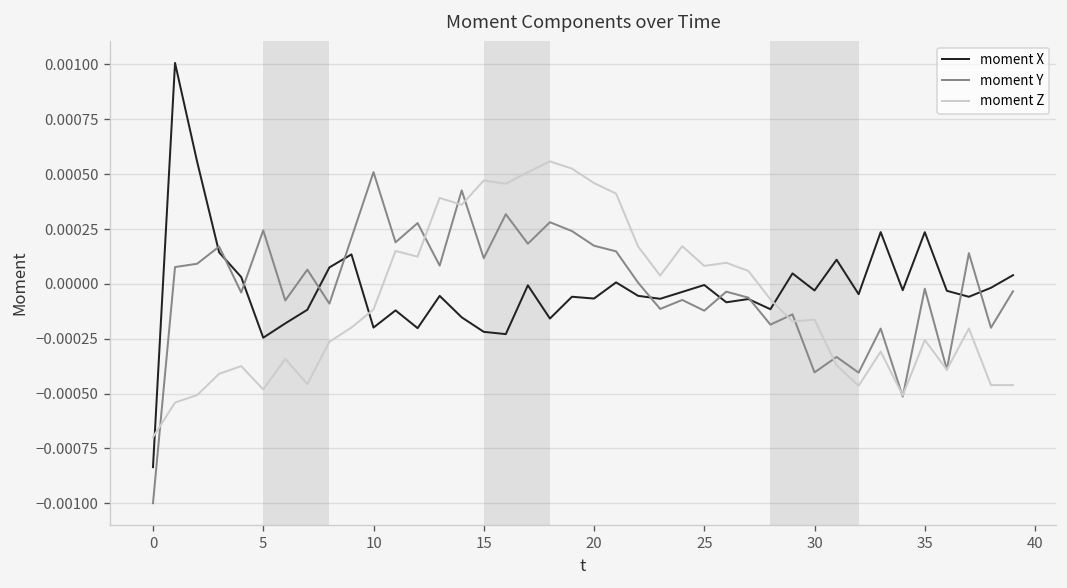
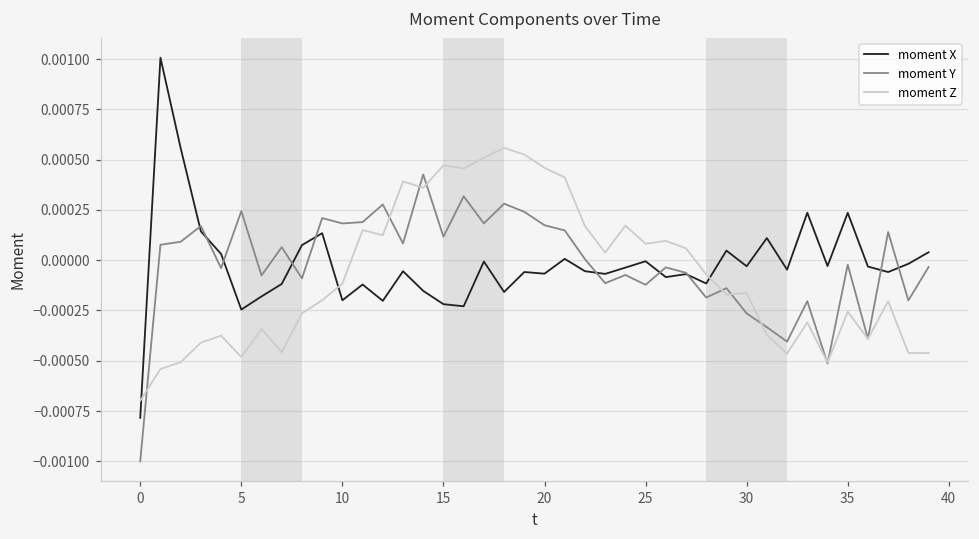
  {
    "moment X": {
-     "0": -0.00084,
+     "0": -0.00078,
      "5": -0.00025,
      "10": -0.00020,
      "15": -0.00022,
      "20": -0.00007,
      "25": -0.00001,
      "30": -0.00003,
      "35": 0.00024
    },
    "moment Y": {
      "0": -0.00100,
      "5": 0.00024,
-     "10": 0.00051,
+     "10": 0.00018,
      "15": 0.00012,
      "20": 0.00017,
      "25": -0.00012,
-     "30": -0.00040,
+     "30": -0.00026,
      "35": -0.00002
    },
    "moment Z": {
      "0": -0.00070,
      "5": -0.00048,
      "10": -0.00012,
      "15": 0.00047,
      "20": 0.00046,
      "25": 0.00008,
      "30": -0.00016,
      "35": -0.00026
    }
  }
